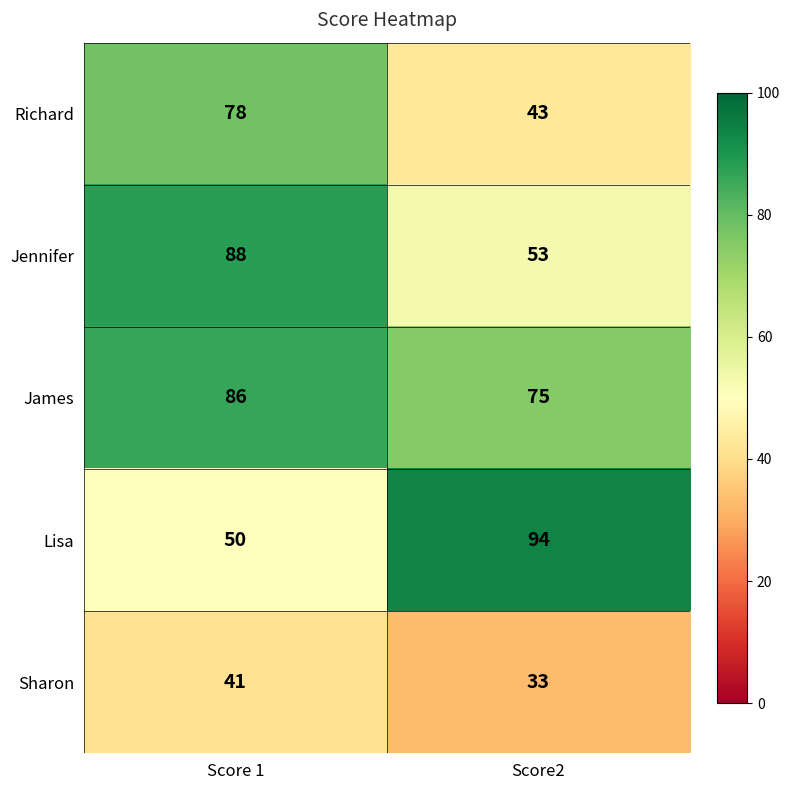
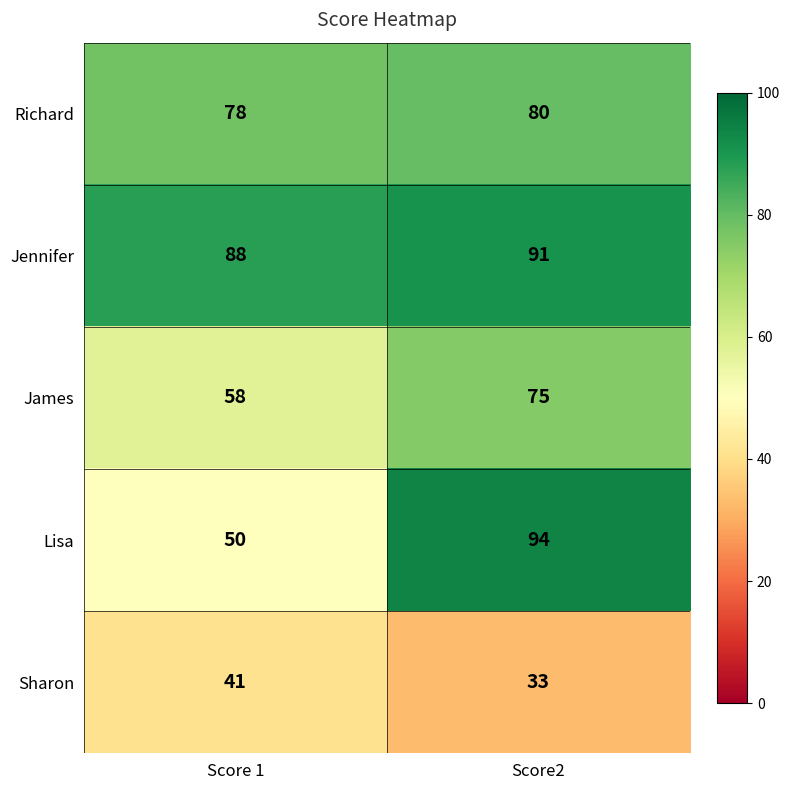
  {
    "Richard": {
      "Score 1": 78,
-     "Score2": 43
+     "Score2": 80
    },
    "Jennifer": {
      "Score 1": 88,
-     "Score2": 53
+     "Score2": 91
    },
    "James": {
-     "Score 1": 86,
+     "Score 1": 58,
      "Score2": 75
    },
    "Lisa": {
      "Score 1": 50,
      "Score2": 94
    },
    "Sharon": {
      "Score 1": 41,
      "Score2": 33
    }
  }
